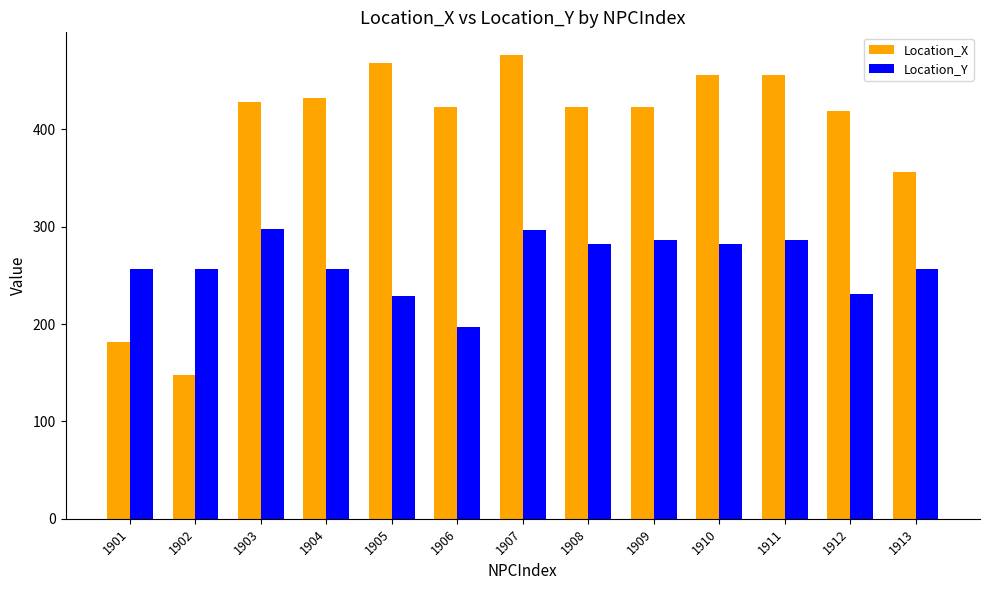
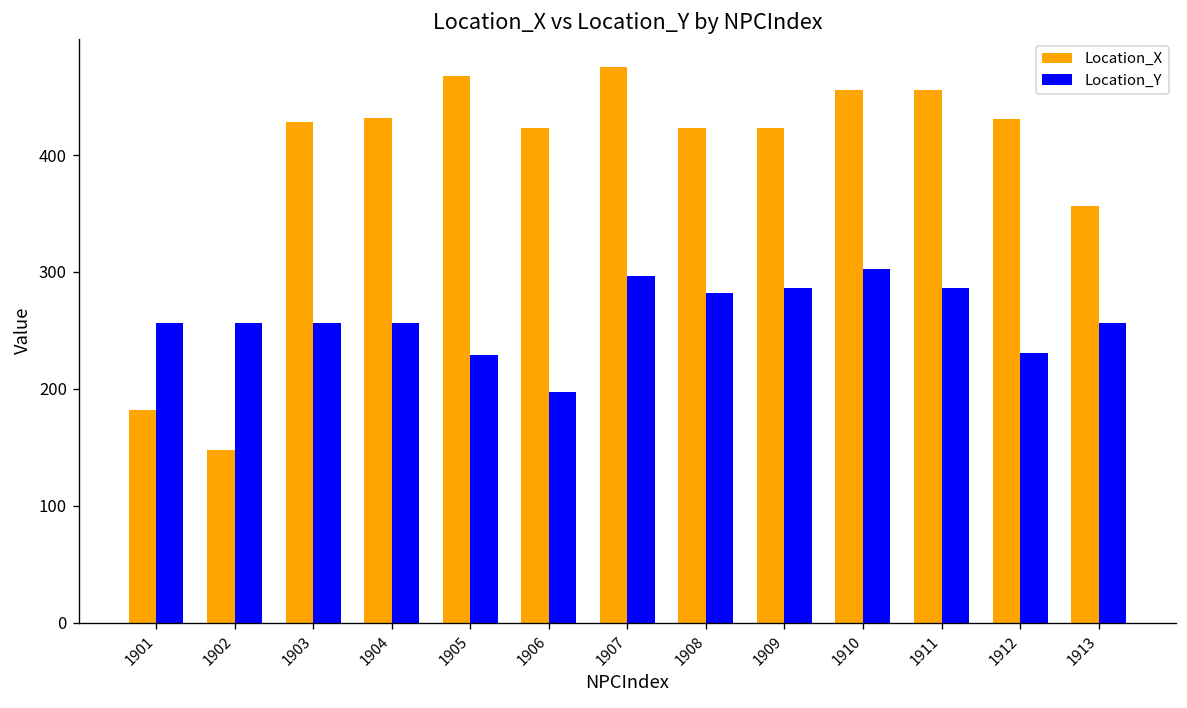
  {
    "Location_X": {
      "1901": 180,
      "1902": 150,
      "1903": 430,
      "1904": 430,
      "1905": 470,
      "1906": 420,
      "1907": 480,
      "1908": 420,
      "1909": 420,
      "1910": 460,
      "1911": 460,
-     "1912": 420,
+     "1912": 430,
      "1913": 360
    },
    "Location_Y": {
      "1901": 260,
      "1902": 260,
-     "1903": 300,
+     "1903": 260,
      "1904": 260,
      "1905": 230,
      "1906": 200,
      "1907": 300,
      "1908": 280,
      "1909": 290,
-     "1910": 280,
+     "1910": 300,
      "1911": 290,
      "1912": 230,
      "1913": 260
    }
  }
